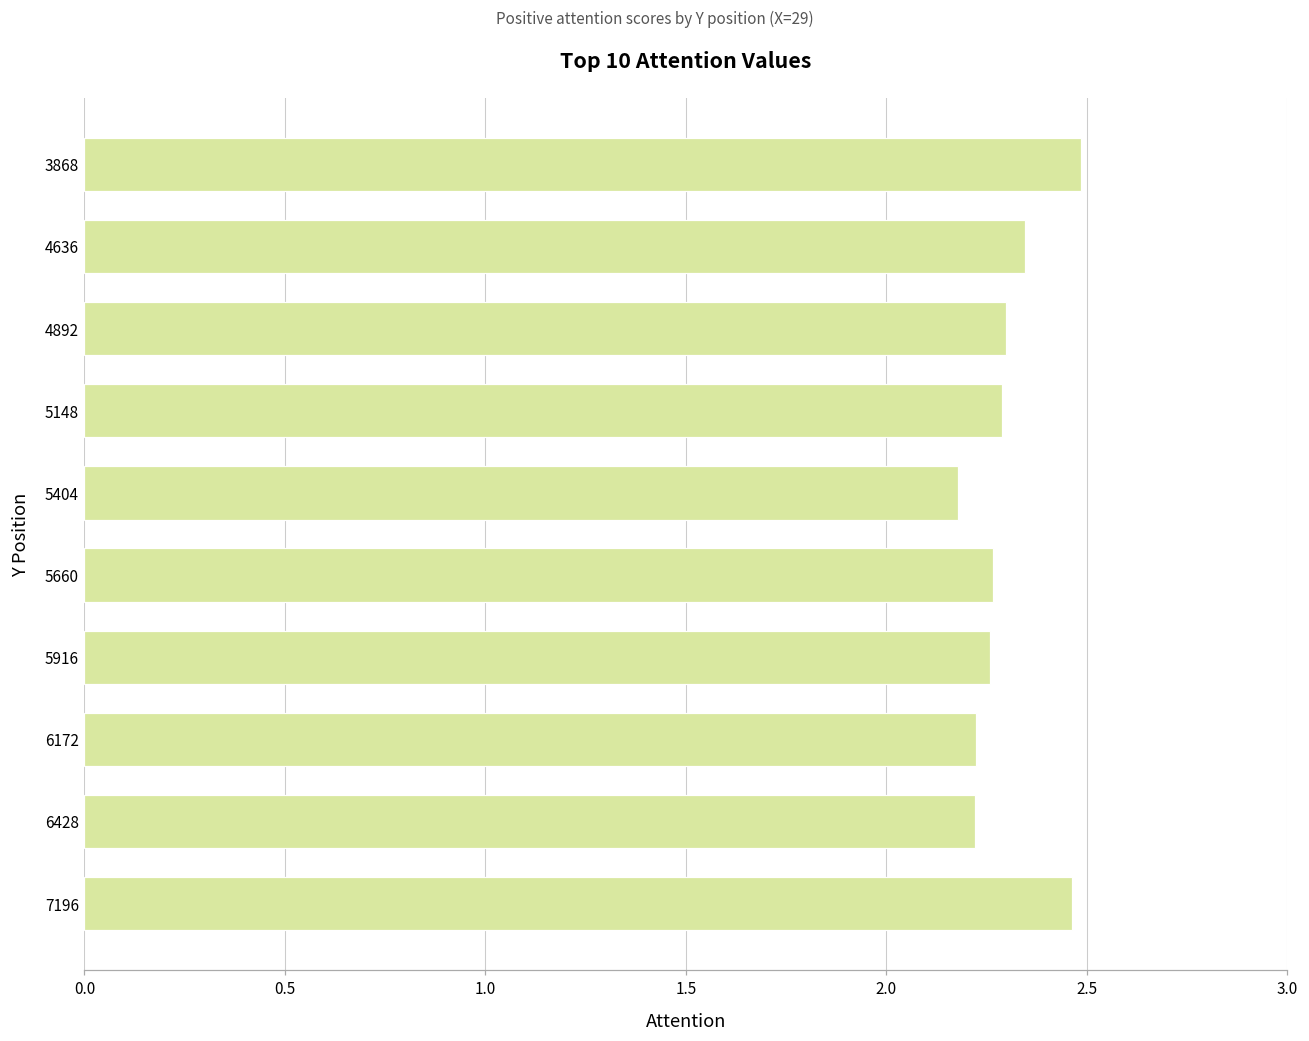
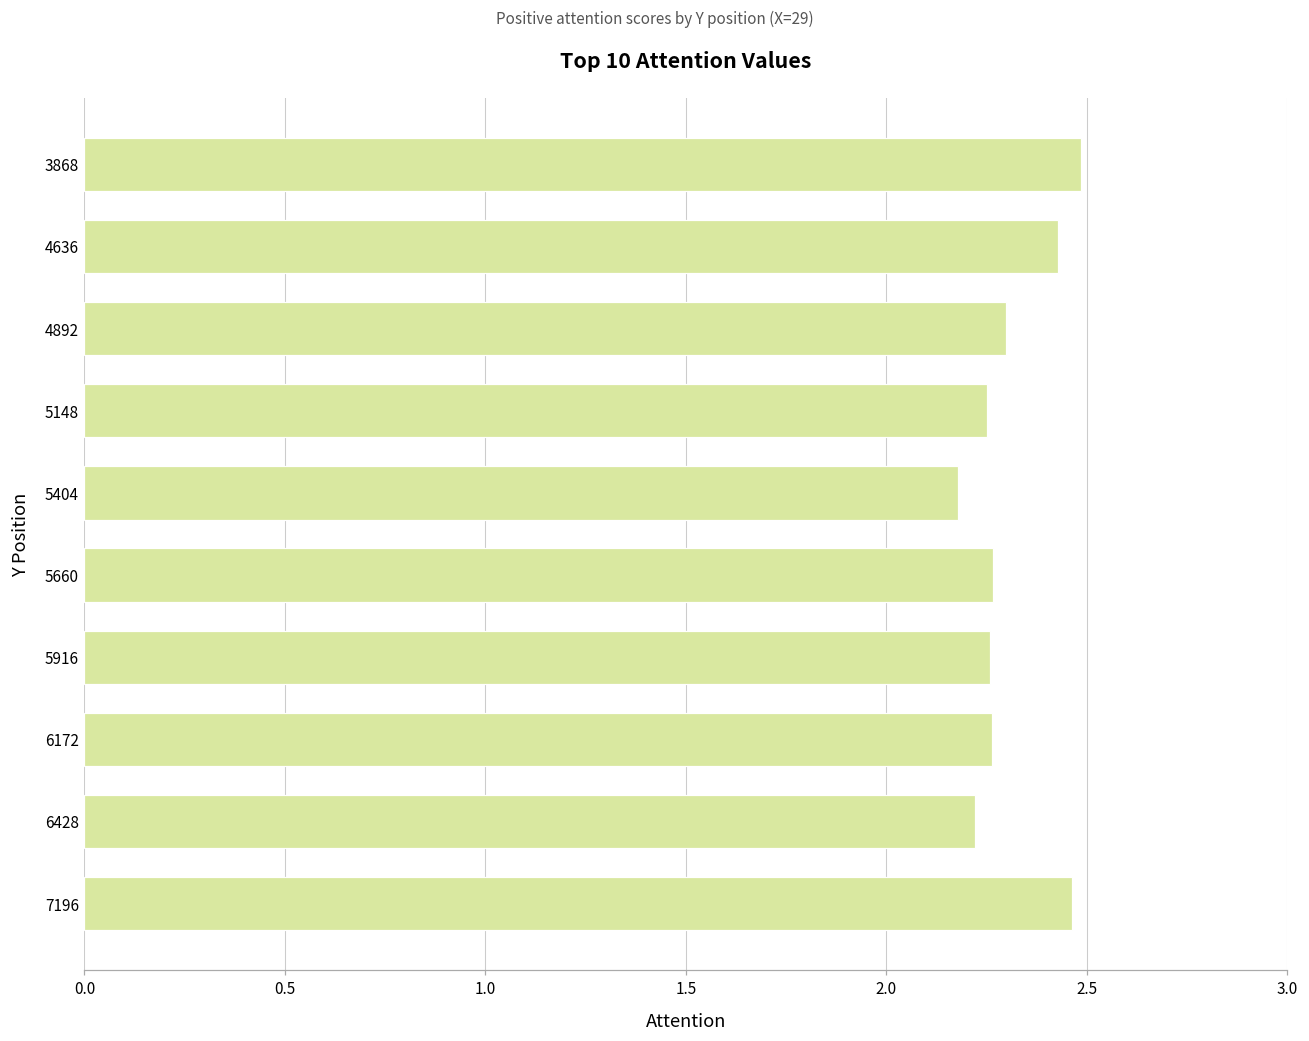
  {
    "3868": 2.48,
-   "4636": 2.34,
+   "4636": 2.43,
    "4892": 2.30,
-   "5148": 2.29,
+   "5148": 2.25,
    "5404": 2.18,
    "5660": 2.27,
    "5916": 2.26,
-   "6172": 2.22,
+   "6172": 2.26,
    "6428": 2.22,
    "7196": 2.46
  }
